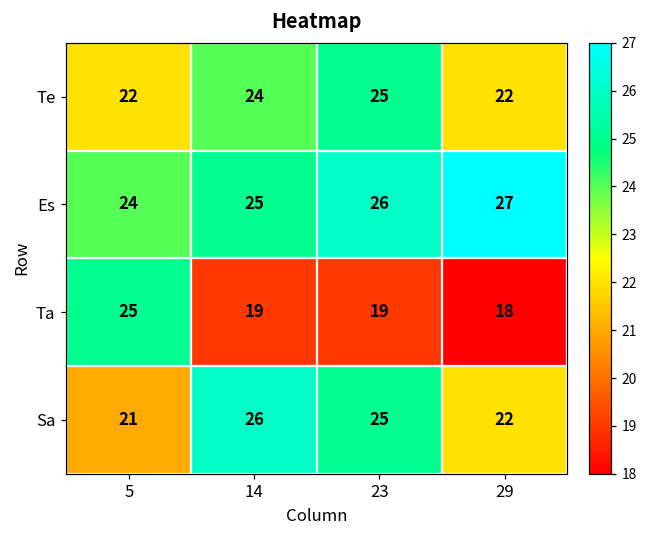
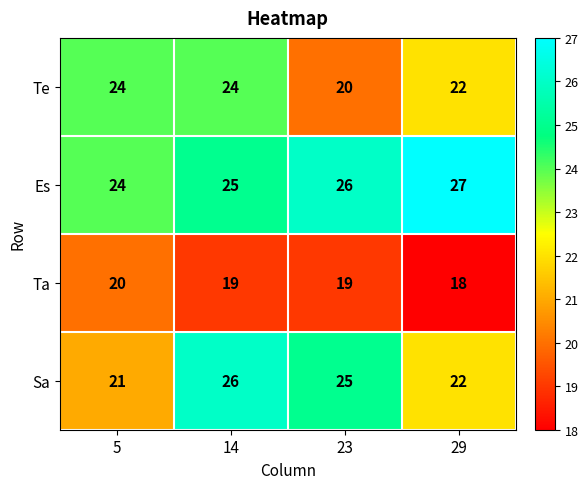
  {
    "Te": {
-     "5": 22,
+     "5": 24,
      "14": 24,
-     "23": 25,
+     "23": 20,
      "29": 22
    },
    "Es": {
      "5": 24,
      "14": 25,
      "23": 26,
      "29": 27
    },
    "Ta": {
-     "5": 25,
+     "5": 20,
      "14": 19,
      "23": 19,
      "29": 18
    },
    "Sa": {
      "5": 21,
      "14": 26,
      "23": 25,
      "29": 22
    }
  }
